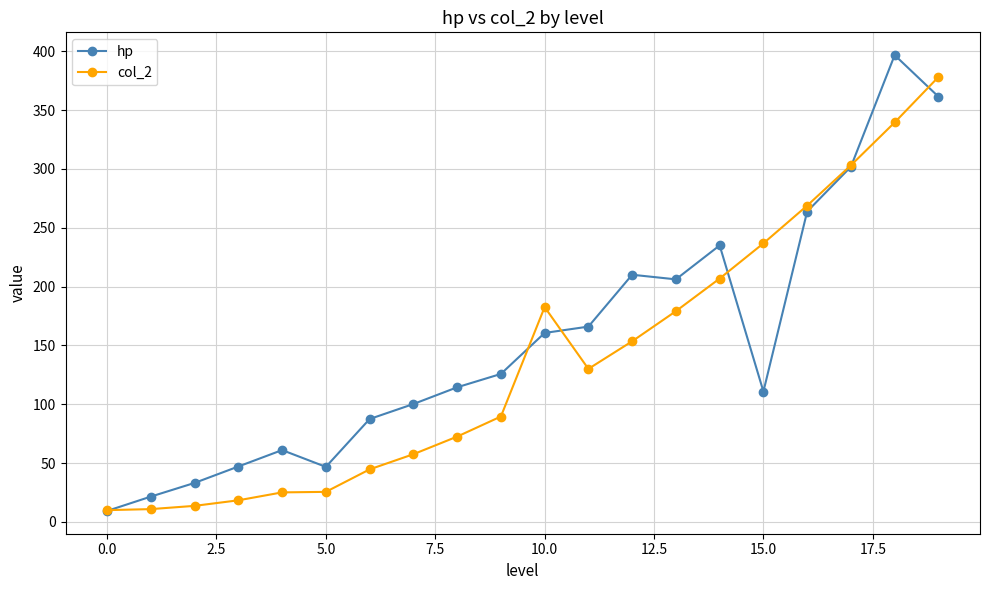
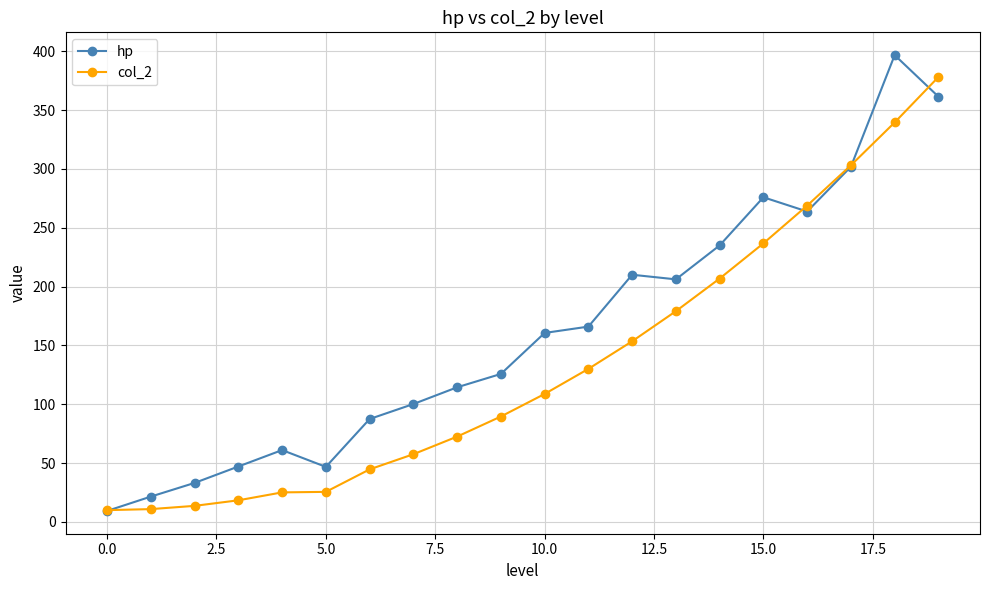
  {
    "hp": {
      "5.0": 47,
      "10.0": 161,
-     "15.0": 111
+     "15.0": 276
    },
    "col_2": {
      "5.0": 26,
-     "10.0": 183,
+     "10.0": 109,
      "15.0": 237
    }
  }
